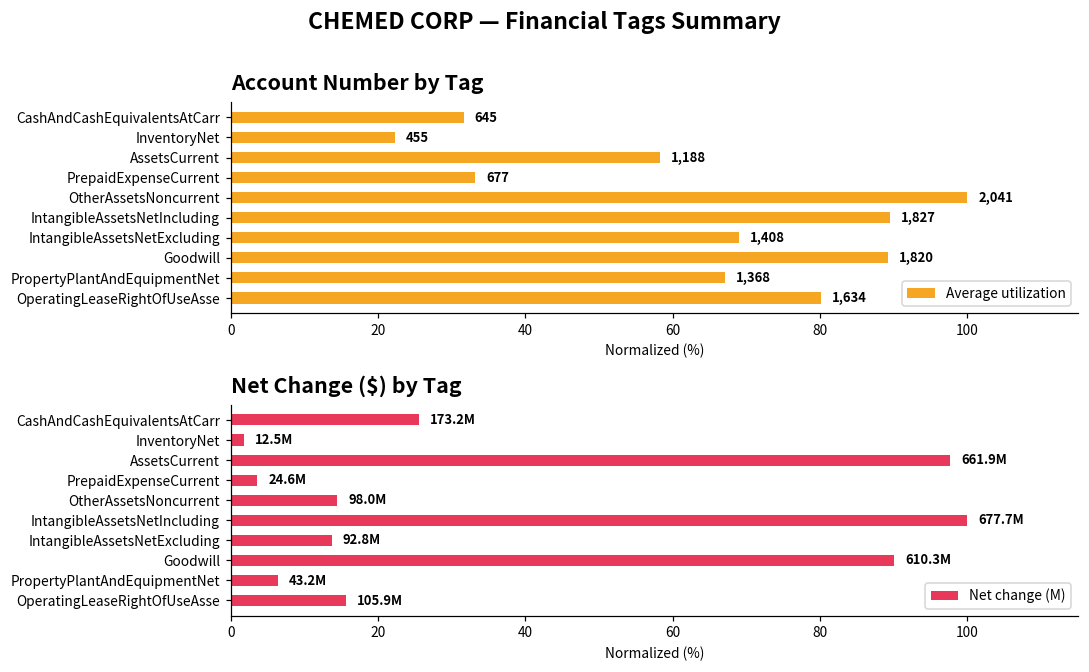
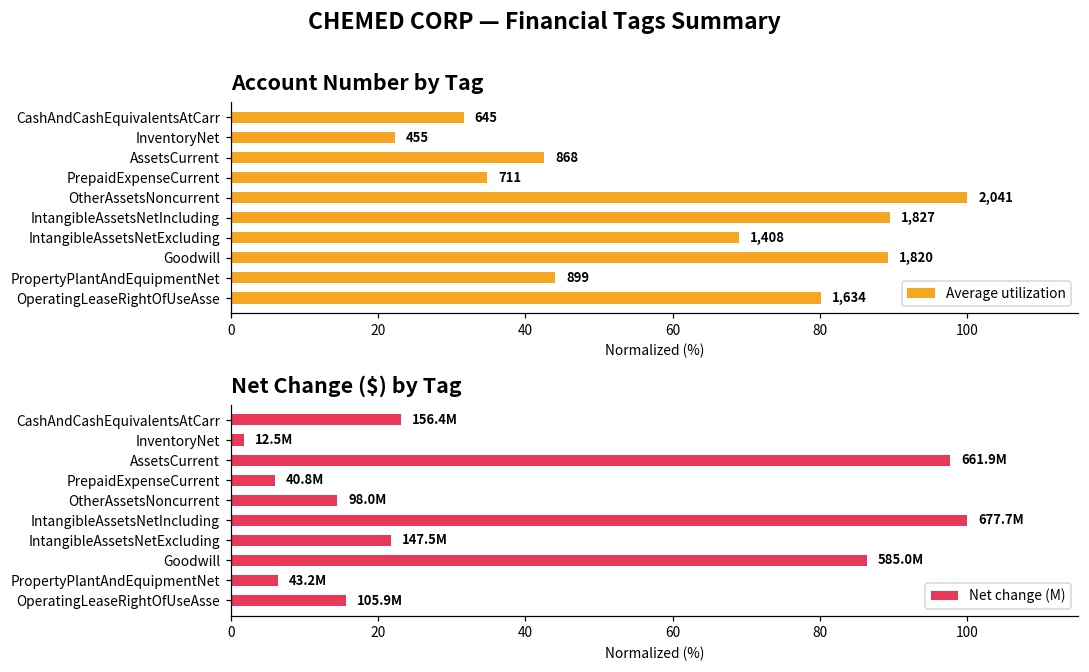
  {
    "Account Number by Tag": {
-     "AssetsCurrent": "1,188",
-     "PrepaidExpenseCurrent": "677",
-     "PropertyPlantAndEquipmentNet": "1,368"
+     "AssetsCurrent": "868",
+     "PrepaidExpenseCurrent": "711",
+     "PropertyPlantAndEquipmentNet": "899"
    },
    "Net Change ($) by Tag": {
-     "CashAndCashEquivalentsAtCarr": "173.2M",
-     "PrepaidExpenseCurrent": "24.6M",
-     "IntangibleAssetsNetExcluding": "92.8M",
-     "Goodwill": "610.3M"
+     "CashAndCashEquivalentsAtCarr": "156.4M",
+     "PrepaidExpenseCurrent": "40.8M",
+     "IntangibleAssetsNetExcluding": "147.5M",
+     "Goodwill": "585.0M"
    }
  }
